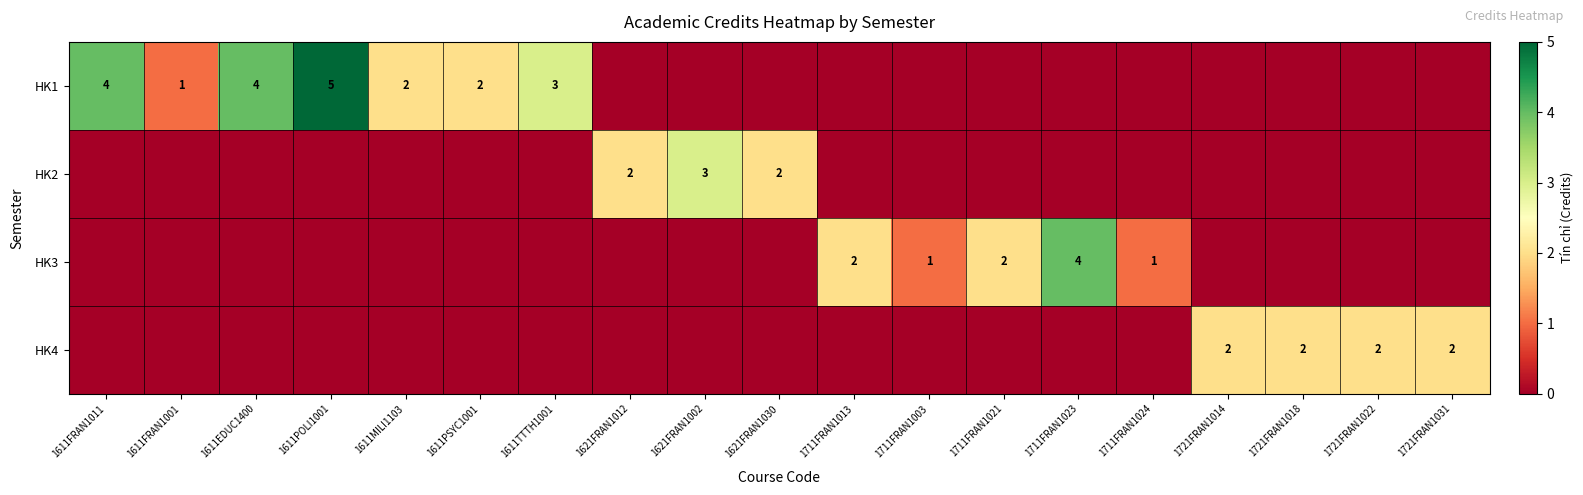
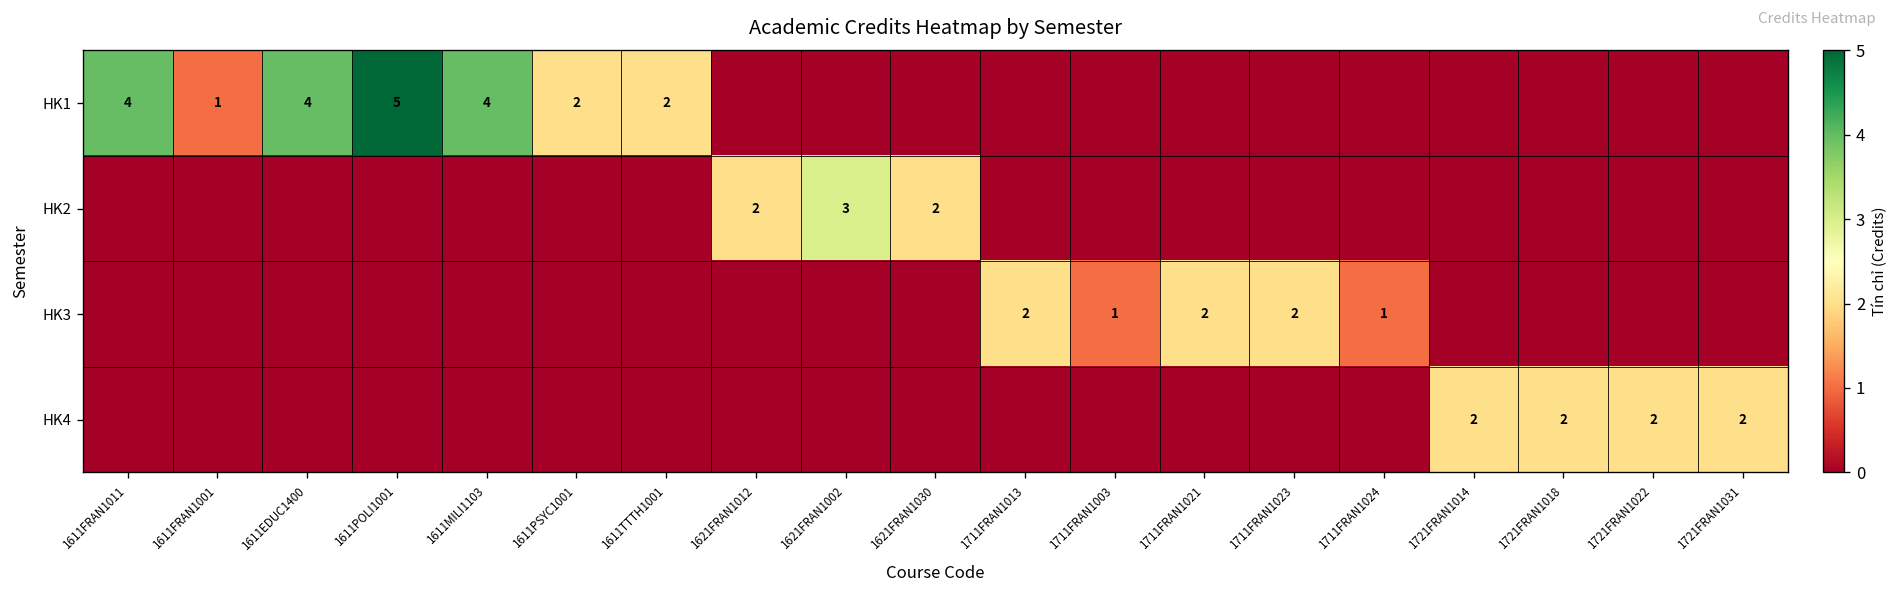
  {
    "HK1": {
      "1611FRAN1011": 4,
      "1611FRAN1001": 1,
      "1611EDUC1400": 4,
      "1611POLI1001": 5,
-     "1611MILI1103": 2,
+     "1611MILI1103": 4,
      "1611PSYC1001": 2,
-     "1611TTTH1001": 3
+     "1611TTTH1001": 2
    },
    "HK2": {
      "1621FRAN1012": 2,
      "1621FRAN1002": 3,
      "1621FRAN1030": 2
    },
    "HK3": {
      "1711FRAN1013": 2,
      "1711FRAN1003": 1,
      "1711FRAN1021": 2,
-     "1711FRAN1023": 4,
+     "1711FRAN1023": 2,
      "1711FRAN1024": 1
    },
    "HK4": {
      "1721FRAN1014": 2,
      "1721FRAN1018": 2,
      "1721FRAN1022": 2,
      "1721FRAN1031": 2
    }
  }
